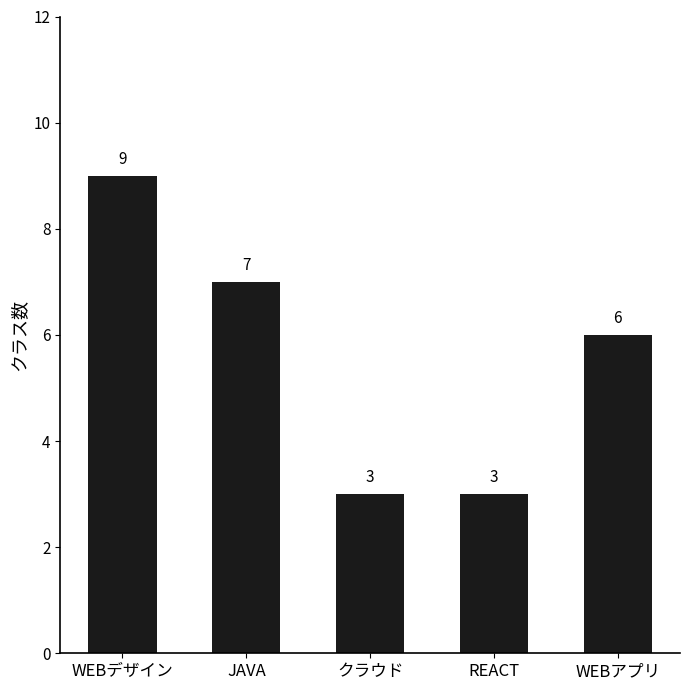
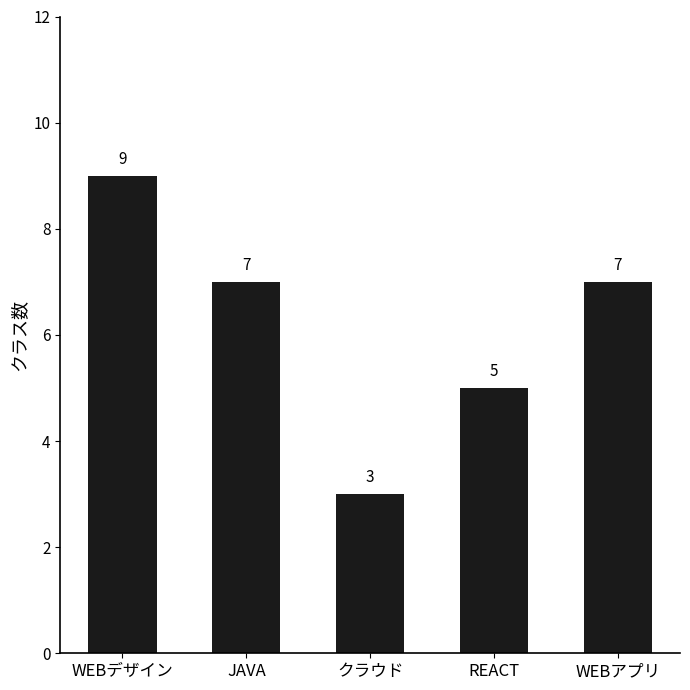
  {
    "WEBデザイン": 9,
    "JAVA": 7,
    "クラウド": 3,
-   "REACT": 3,
-   "WEBアプリ": 6
+   "REACT": 5,
+   "WEBアプリ": 7
  }
